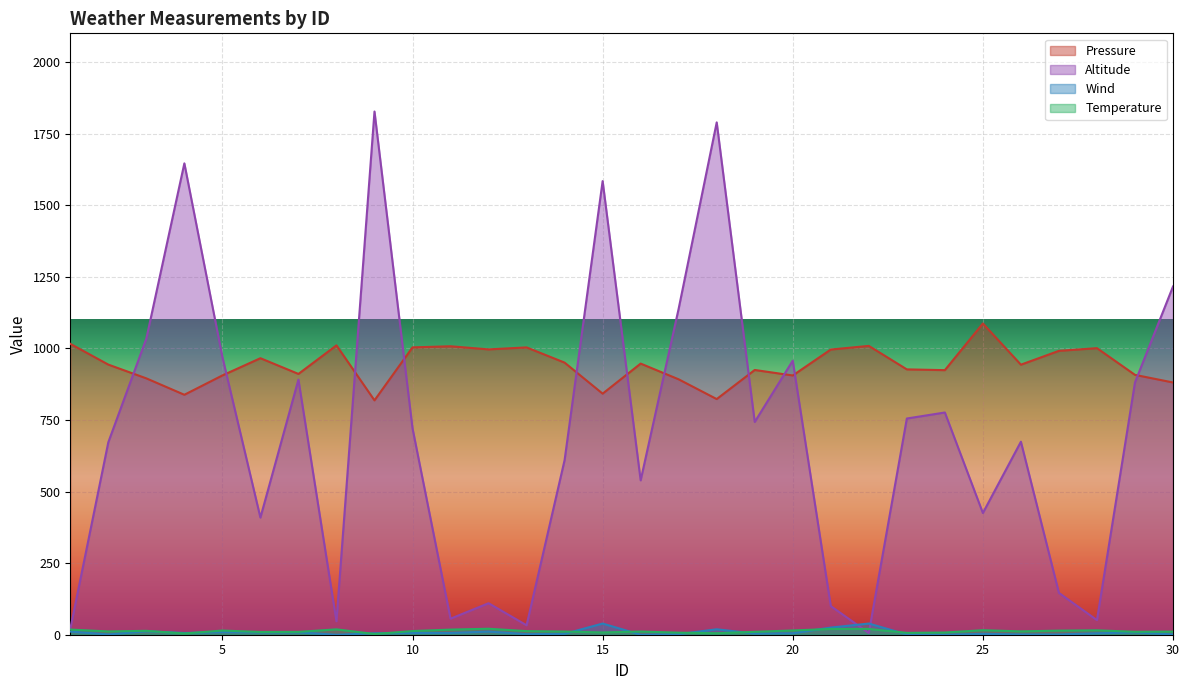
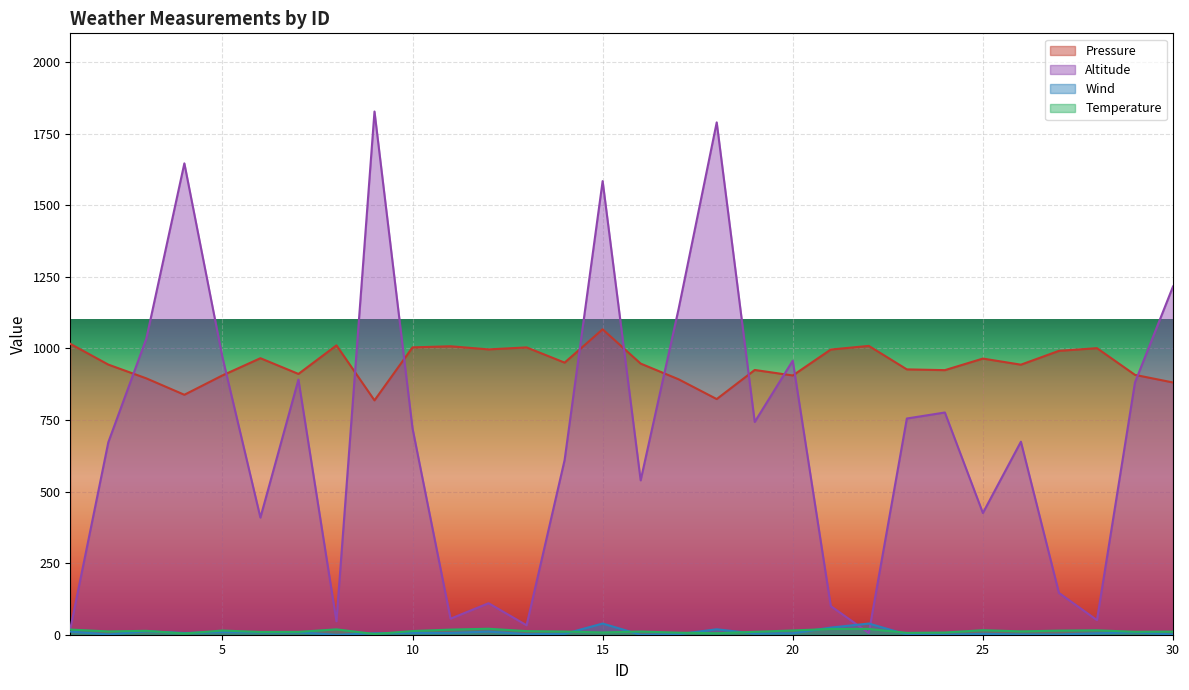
  {
    "Pressure": {
      "5": 910,
      "10": 1000,
-     "15": 840,
+     "15": 1070,
      "20": 910,
-     "25": 1090,
+     "25": 960,
      "30": 880
    },
    "Altitude": {
      "5": 970,
      "10": 720,
      "15": 1580,
      "20": 960,
      "25": 430,
      "30": 1220
    },
    "Wind": {
      "15": 40,
      "20": 10,
      "25": 0,
      "30": 0
    },
    "Temperature": {
      "15": 10,
      "20": 10,
      "25": 20,
      "30": 10
    }
  }
